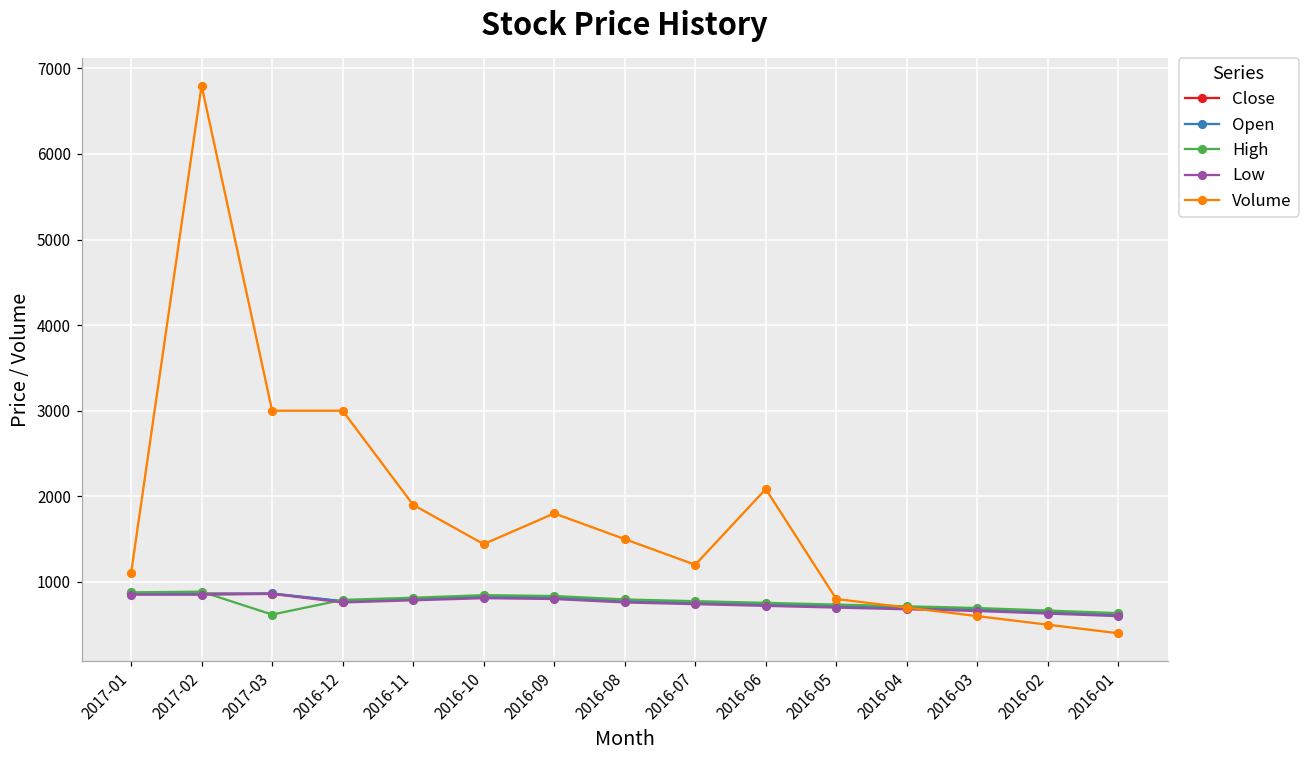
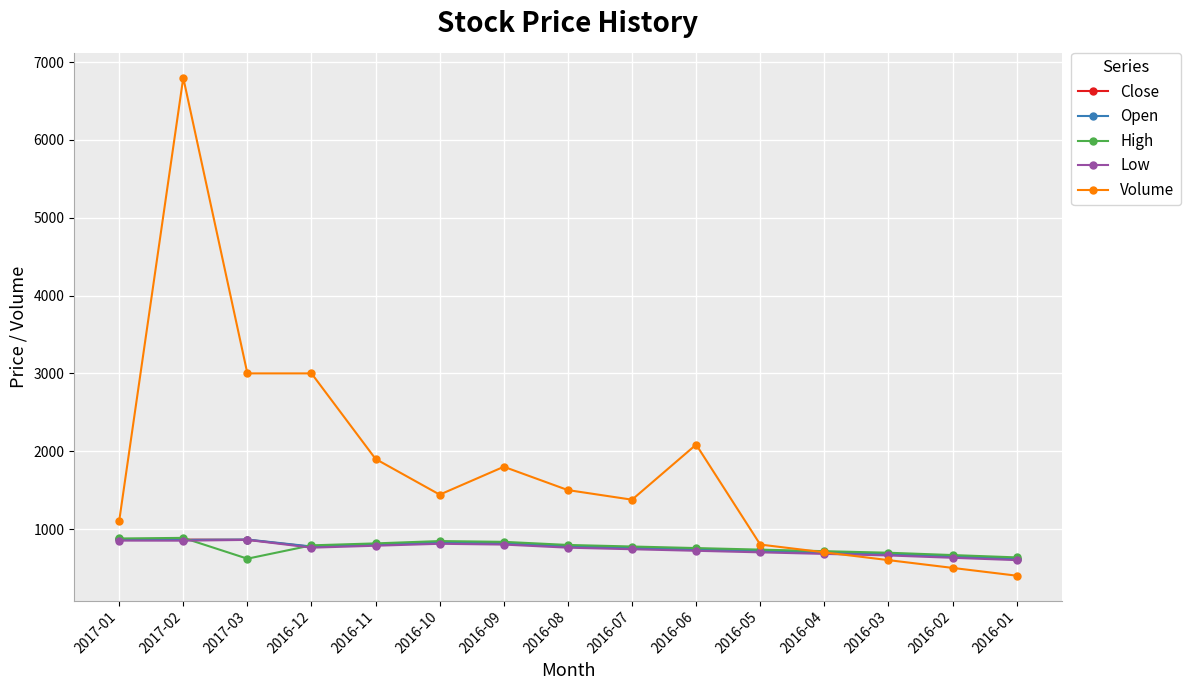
  {
    "High": {
      "2017-03": 600
    },
    "Volume": {
      "2017-01": 1100,
      "2017-02": 6800,
      "2017-03": 3000,
      "2016-12": 3000,
      "2016-11": 1900,
      "2016-10": 1400,
      "2016-09": 1800,
      "2016-08": 1500,
-     "2016-07": 1200,
+     "2016-07": 1400,
      "2016-06": 2100,
      "2016-05": 800,
      "2016-03": 600,
      "2016-02": 500,
      "2016-01": 400
    }
  }
